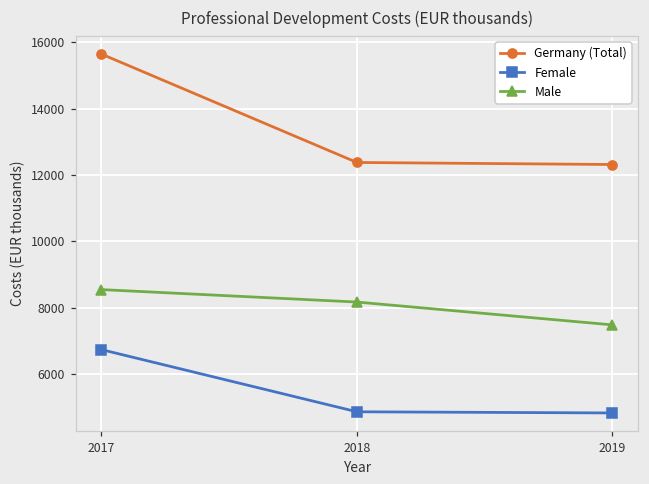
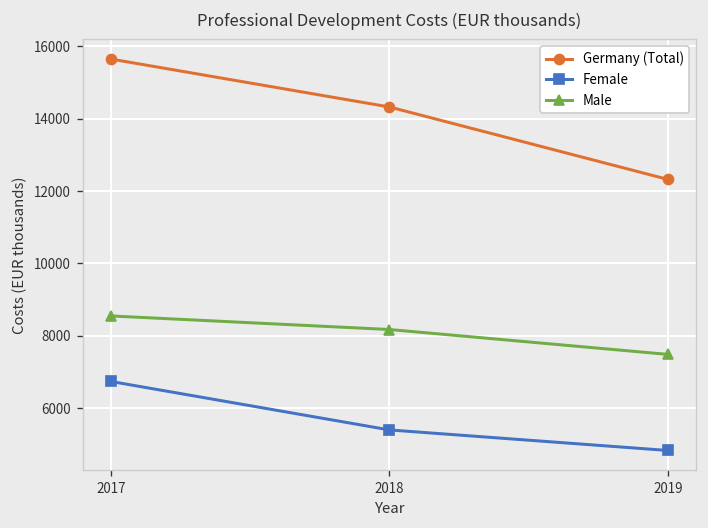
  {
    "Germany (Total)": {
      "2017": 15600,
-     "2018": 12400,
+     "2018": 14300,
      "2019": 12300
    },
    "Female": {
      "2017": 6700,
-     "2018": 4900,
+     "2018": 5400,
      "2019": 4800
    },
    "Male": {
      "2017": 8500,
      "2018": 8200,
      "2019": 7500
    }
  }
